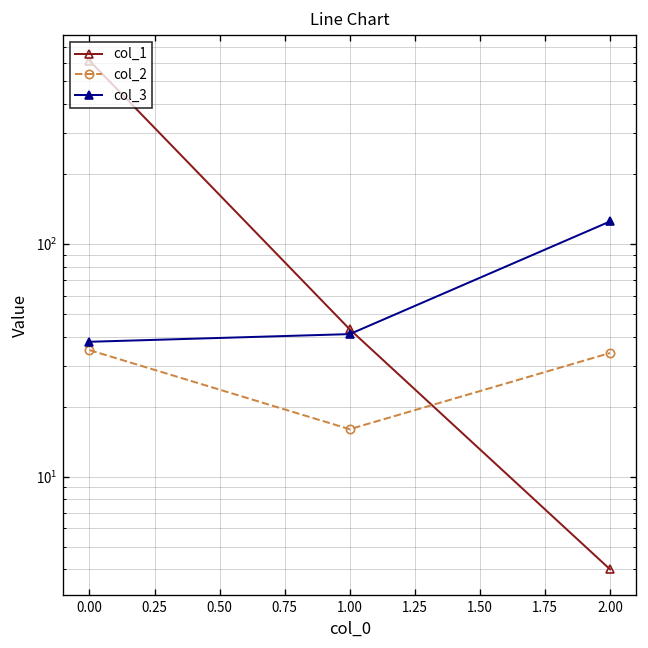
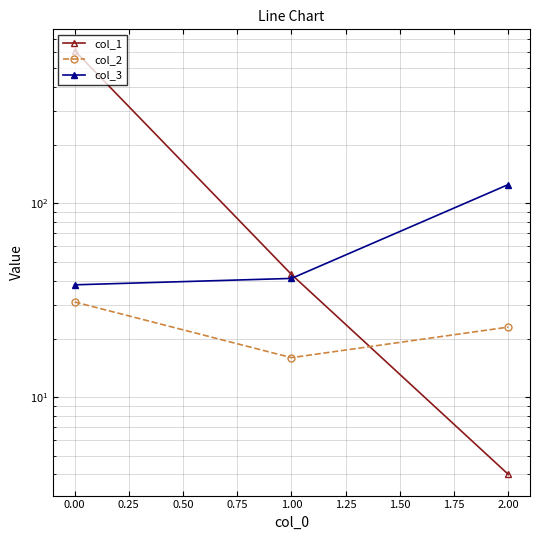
  {
    "col_1": {
      "1.00": 43,
      "2.00": 4
    },
    "col_2": {
-     "0.00": 35,
+     "0.00": 31,
      "1.00": 16,
-     "2.00": 34
+     "2.00": 23
    },
    "col_3": {
      "0.00": 38,
      "1.00": 41,
      "2.00": 130
    }
  }
